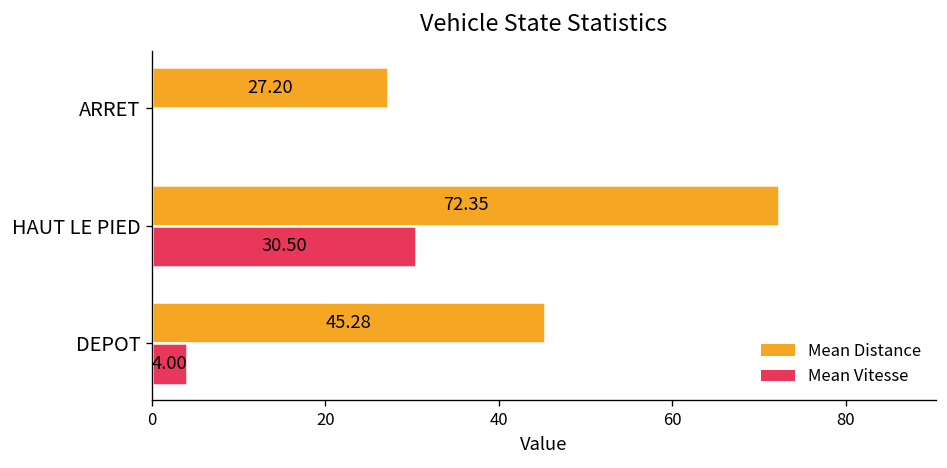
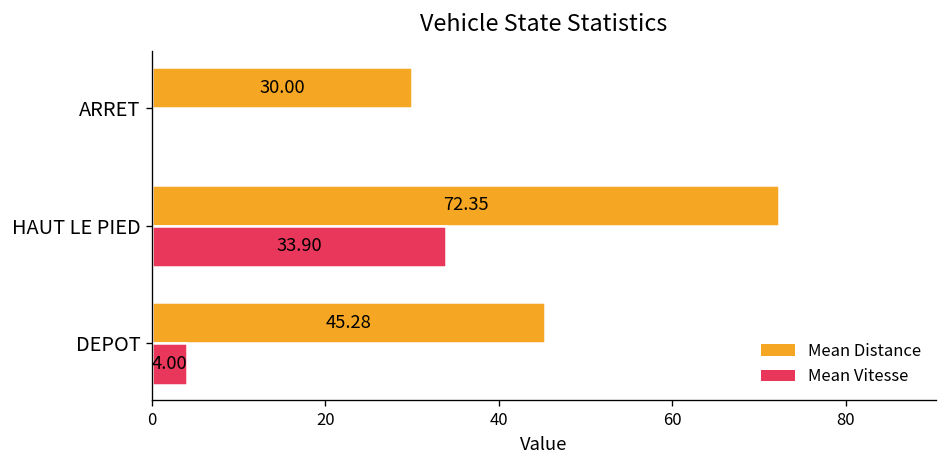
  {
    "Mean Distance": {
-     "ARRET": 27.20,
+     "ARRET": 30.00,
      "HAUT LE PIED": 72.35,
      "DEPOT": 45.28
    },
    "Mean Vitesse": {
-     "HAUT LE PIED": 30.50,
+     "HAUT LE PIED": 33.90,
      "DEPOT": 4.00
    }
  }
